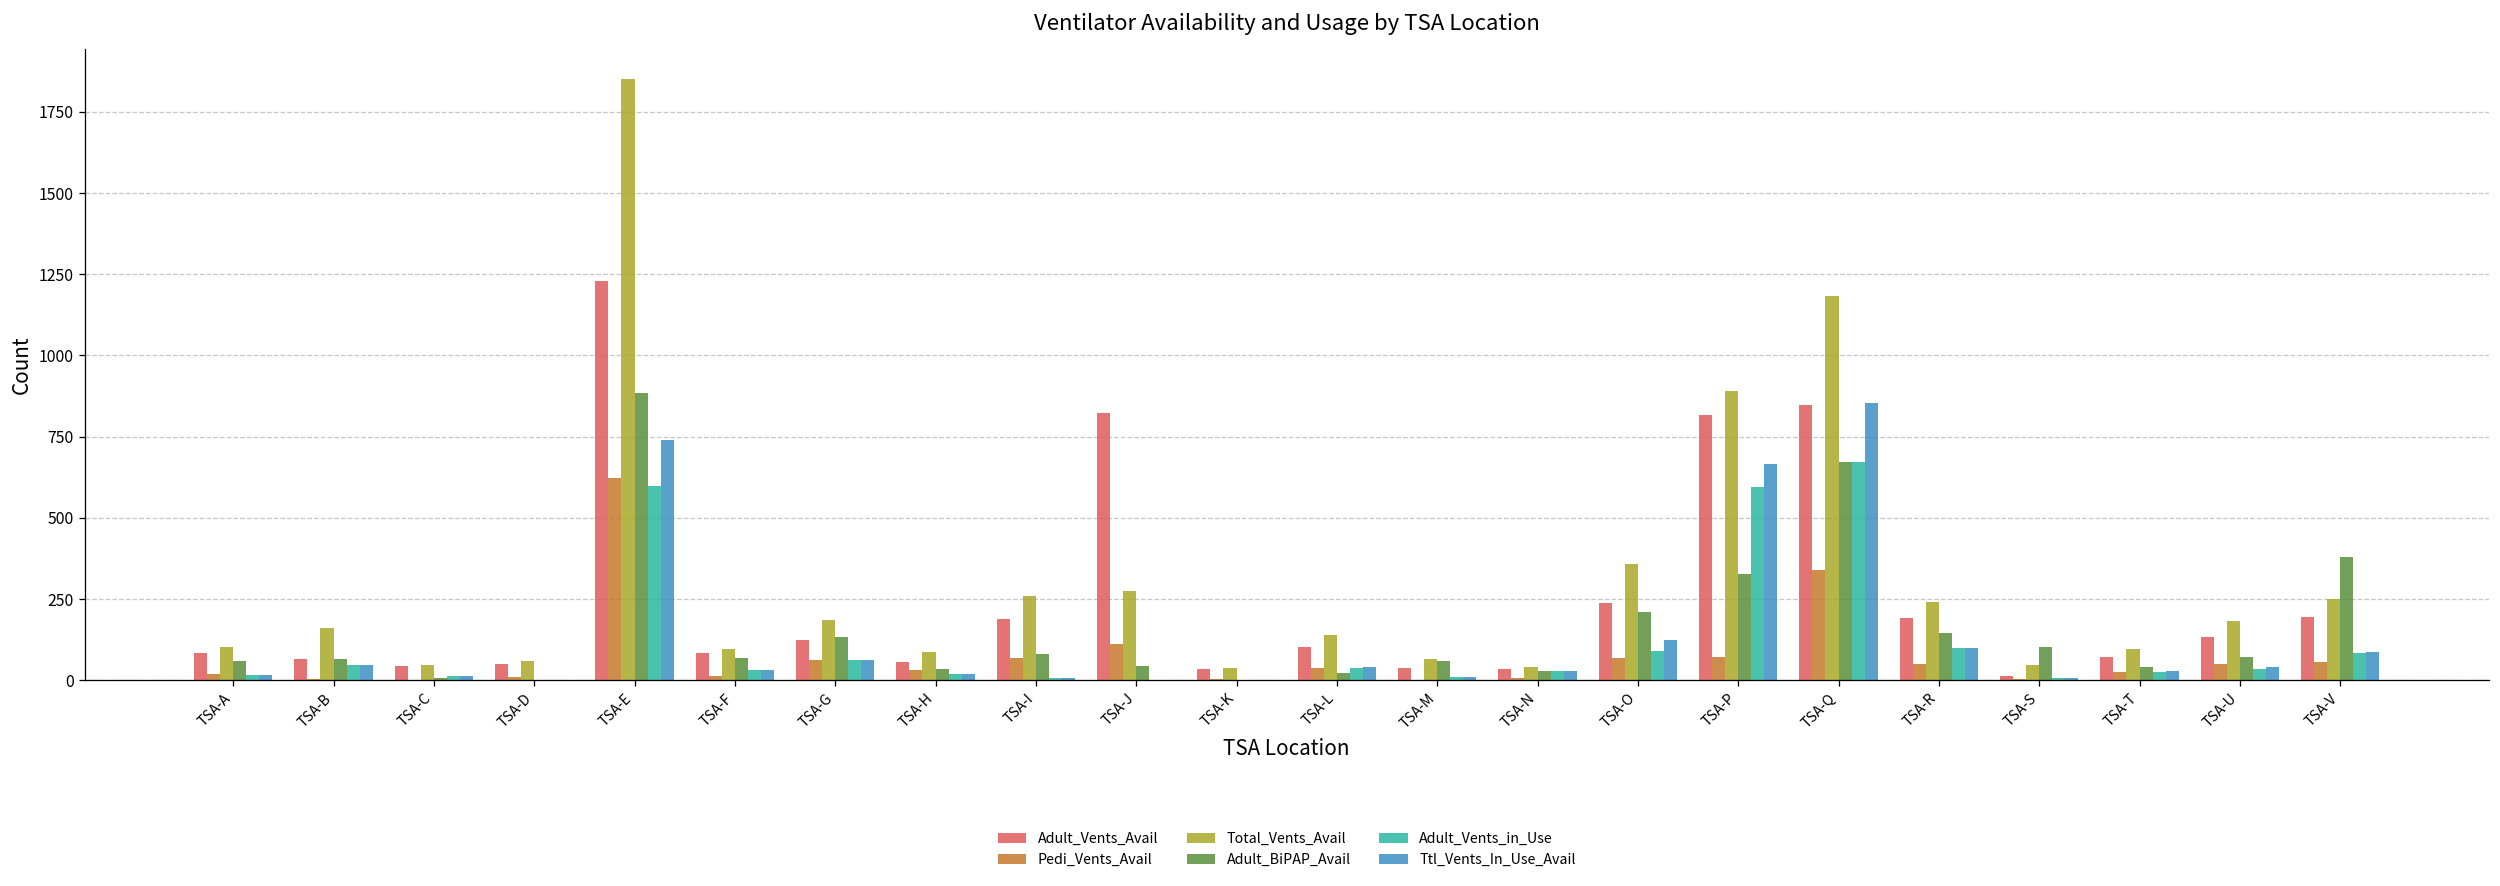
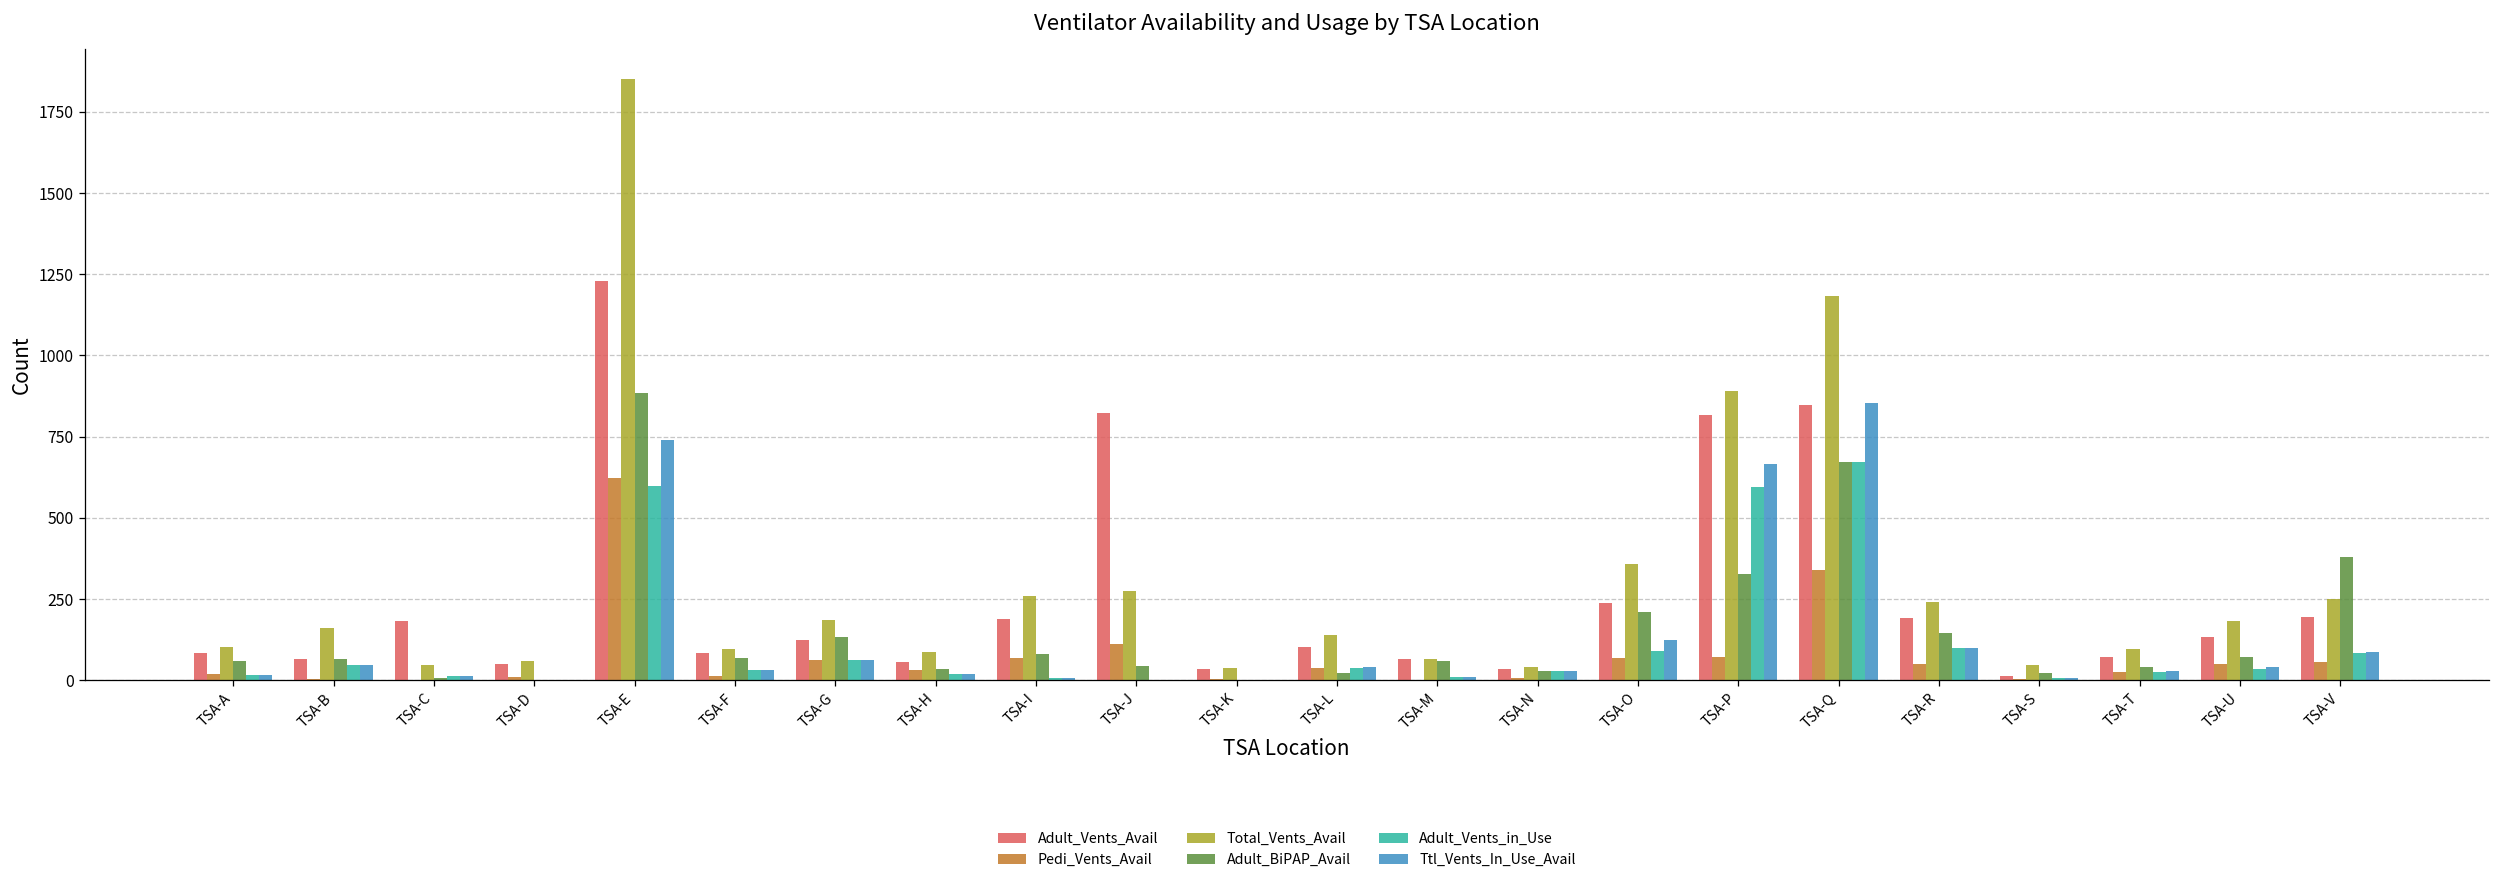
  {
    "Adult_Vents_Avail": {
      "TSA-A": 80,
      "TSA-B": 70,
-     "TSA-C": 40,
+     "TSA-C": 180,
      "TSA-D": 50,
      "TSA-E": 1230,
      "TSA-F": 90,
      "TSA-G": 120,
      "TSA-H": 60,
      "TSA-I": 190,
      "TSA-J": 820,
      "TSA-K": 30,
      "TSA-L": 100,
-     "TSA-M": 40,
+     "TSA-M": 70,
      "TSA-N": 40,
      "TSA-O": 240,
      "TSA-P": 820,
      "TSA-Q": 850,
      "TSA-R": 190,
      "TSA-S": 10,
      "TSA-T": 70,
      "TSA-U": 130,
      "TSA-V": 200
    },
    "Adult_BiPAP_Avail": {
      "TSA-A": 60,
      "TSA-B": 70,
      "TSA-D": 0,
      "TSA-E": 890,
      "TSA-F": 70,
      "TSA-G": 130,
      "TSA-H": 30,
      "TSA-I": 80,
      "TSA-J": 40,
      "TSA-K": 0,
      "TSA-L": 20,
      "TSA-M": 60,
      "TSA-N": 30,
      "TSA-O": 210,
      "TSA-P": 330,
      "TSA-Q": 670,
      "TSA-R": 140,
-     "TSA-S": 100,
+     "TSA-S": 20,
      "TSA-T": 40,
      "TSA-U": 70,
      "TSA-V": 380
    }
  }
